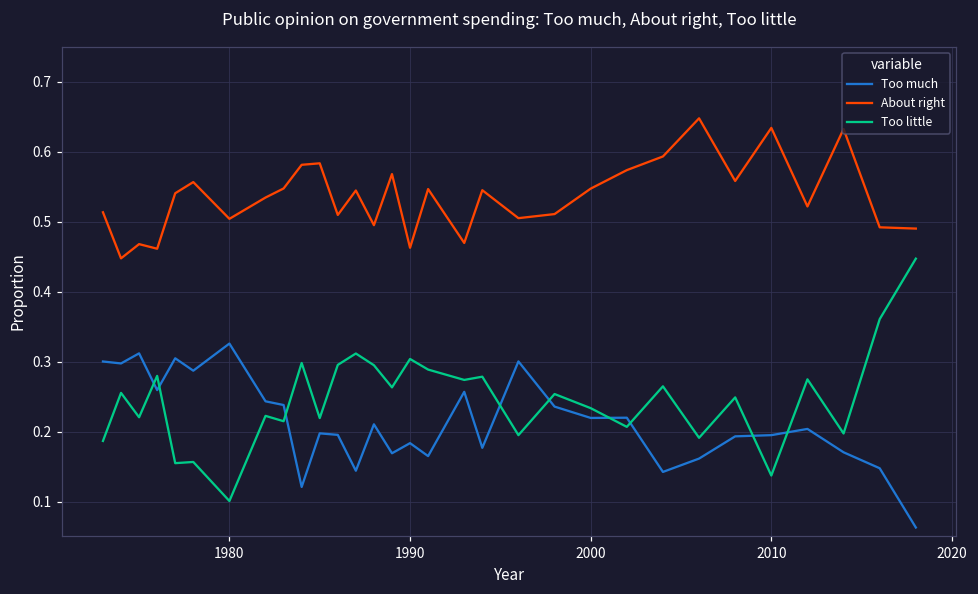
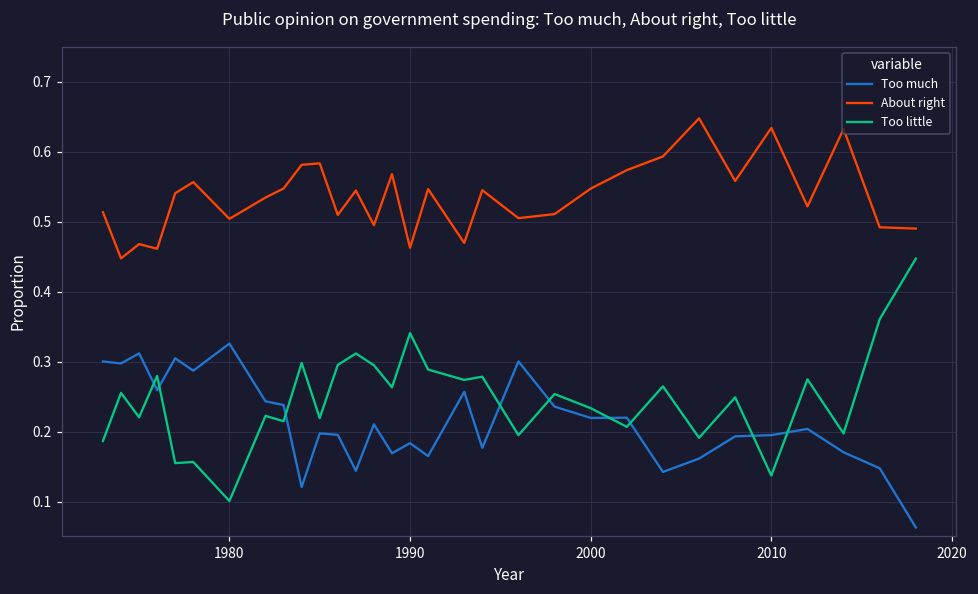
  {
    "Too much": {
      "1980": 0.33,
      "1990": 0.18,
      "2000": 0.22,
      "2010": 0.19
    },
    "About right": {
      "1980": 0.50,
      "1990": 0.46,
      "2000": 0.55,
      "2010": 0.63
    },
    "Too little": {
      "1980": 0.10,
-     "1990": 0.30,
+     "1990": 0.34,
      "2000": 0.23,
      "2010": 0.14
    }
  }
